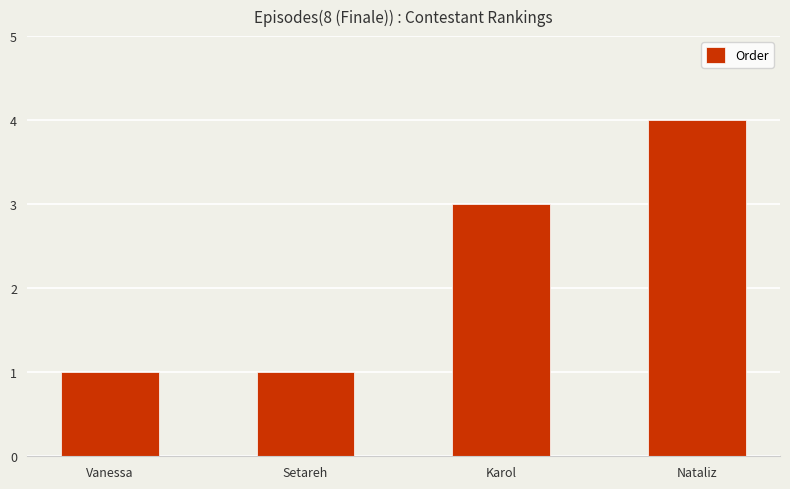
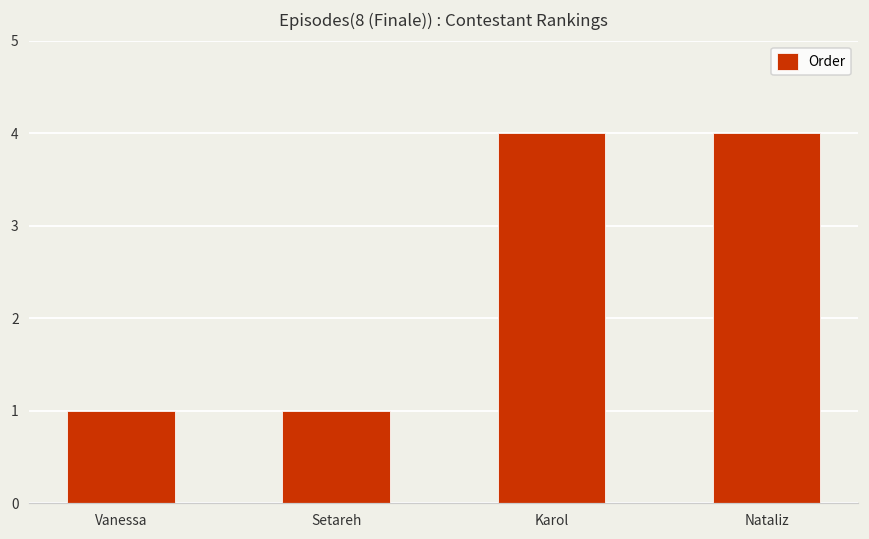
  {
    "Vanessa": 1,
    "Setareh": 1,
-   "Karol": 3,
+   "Karol": 4,
    "Nataliz": 4
  }
